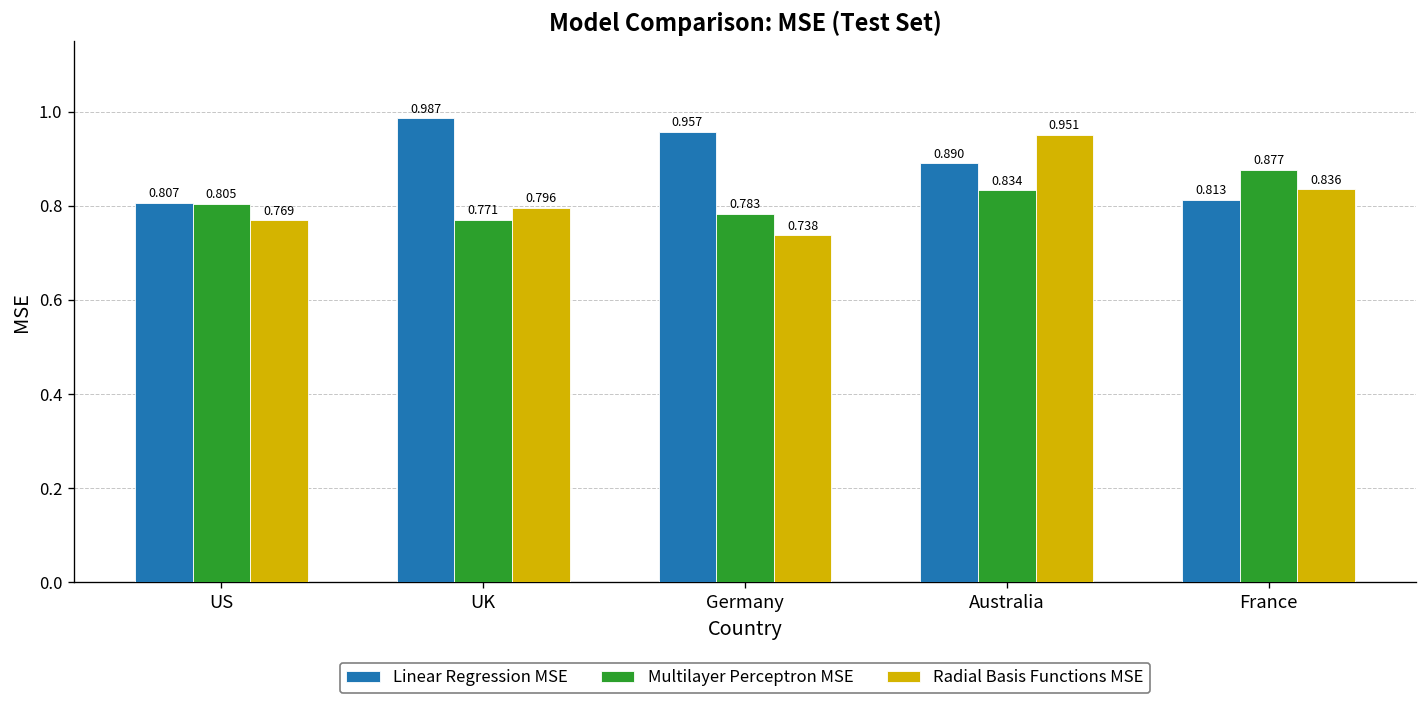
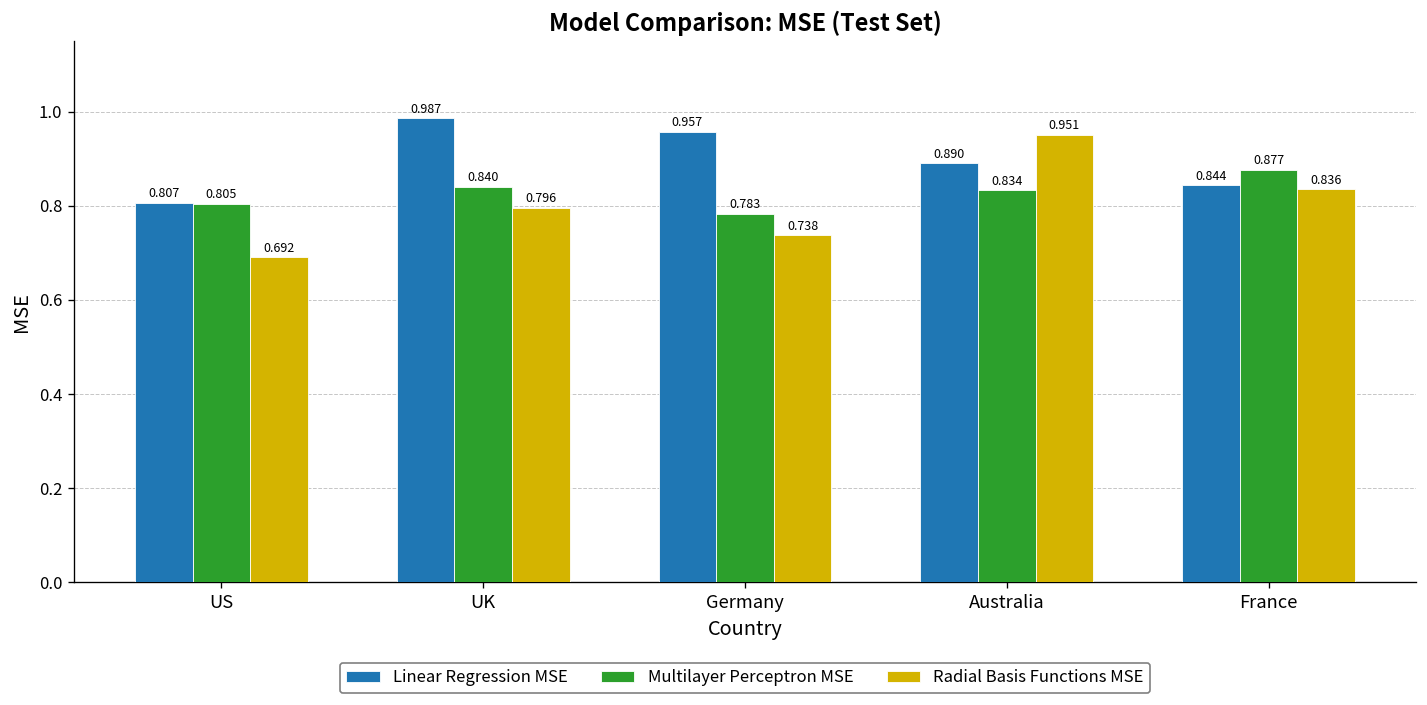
  {
    "Linear Regression MSE": {
      "US": 0.807,
      "UK": 0.987,
      "Germany": 0.957,
      "Australia": 0.890,
-     "France": 0.813
+     "France": 0.844
    },
    "Multilayer Perceptron MSE": {
      "US": 0.805,
-     "UK": 0.771,
+     "UK": 0.840,
      "Germany": 0.783,
      "Australia": 0.834,
      "France": 0.877
    },
    "Radial Basis Functions MSE": {
-     "US": 0.769,
+     "US": 0.692,
      "UK": 0.796,
      "Germany": 0.738,
      "Australia": 0.951,
      "France": 0.836
    }
  }
